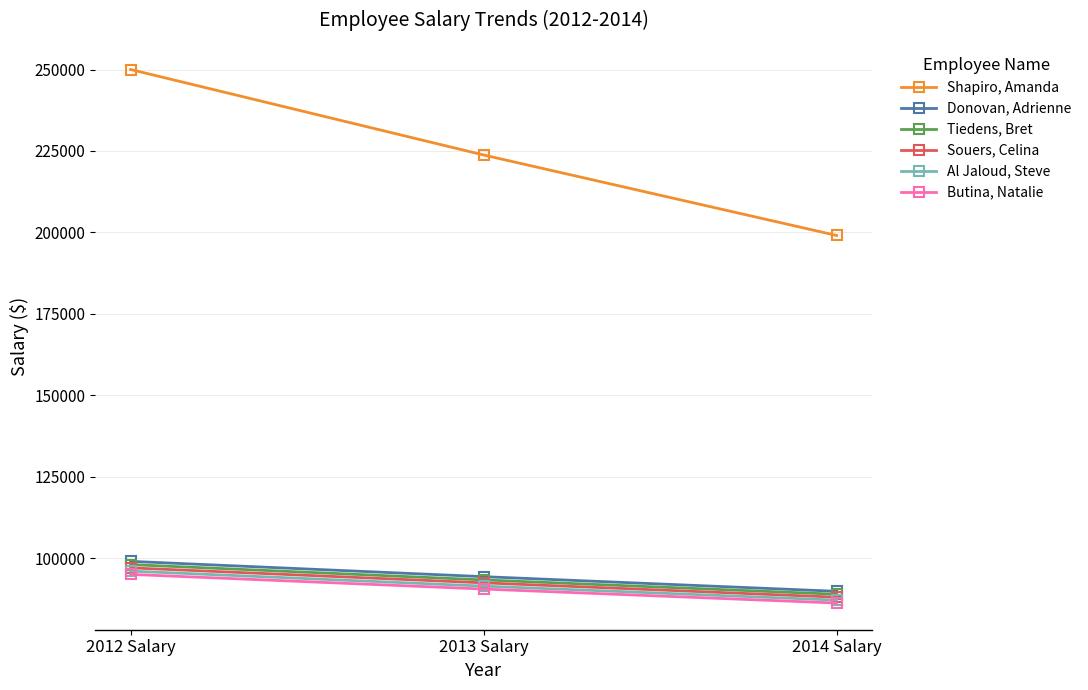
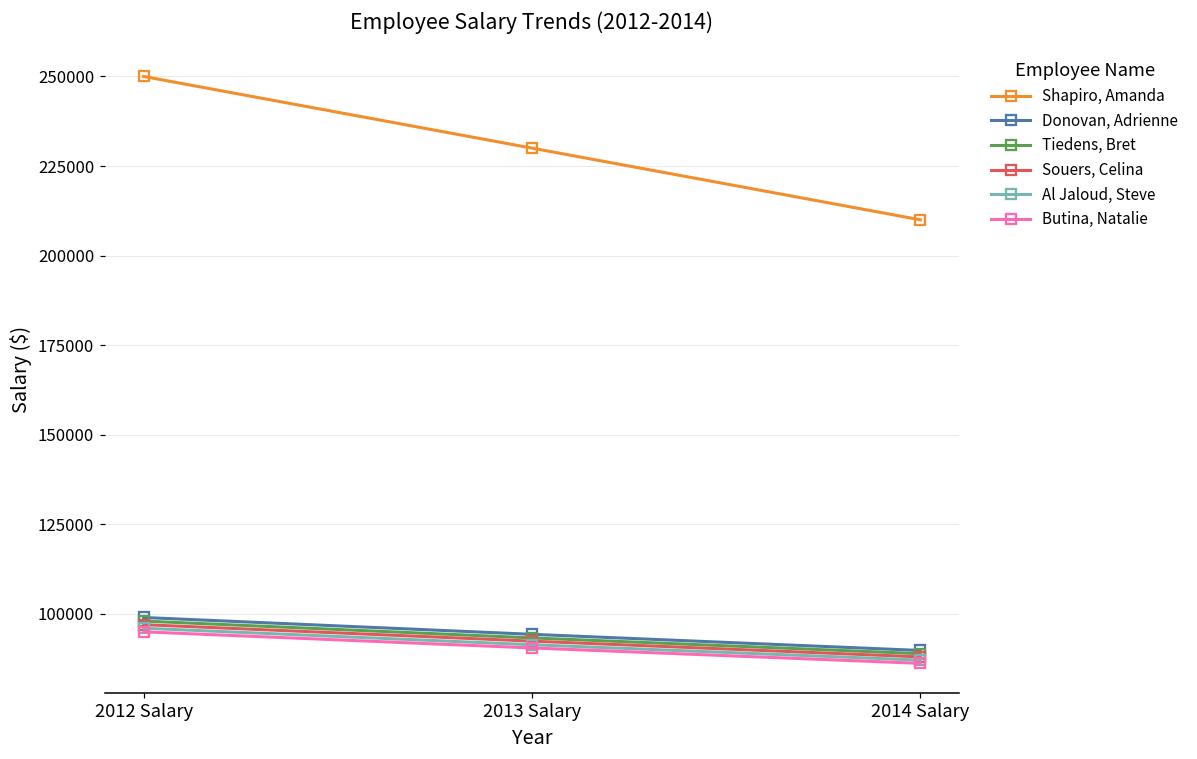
  {
    "Shapiro, Amanda": {
      "2012 Salary": 250000,
-     "2013 Salary": 224000,
-     "2014 Salary": 199000
+     "2013 Salary": 230000,
+     "2014 Salary": 210000
    },
    "Donovan, Adrienne": {
      "2012 Salary": 99000,
      "2013 Salary": 94000,
      "2014 Salary": 90000
    },
    "Tiedens, Bret": {
      "2012 Salary": 98000,
      "2013 Salary": 93000,
      "2014 Salary": 89000
    },
    "Souers, Celina": {
      "2012 Salary": 97000,
      "2013 Salary": 92000,
      "2014 Salary": 88000
    },
    "Al Jaloud, Steve": {
      "2012 Salary": 96000,
      "2013 Salary": 91000,
      "2014 Salary": 87000
    },
    "Butina, Natalie": {
      "2012 Salary": 95000,
      "2013 Salary": 91000,
      "2014 Salary": 86000
    }
  }
